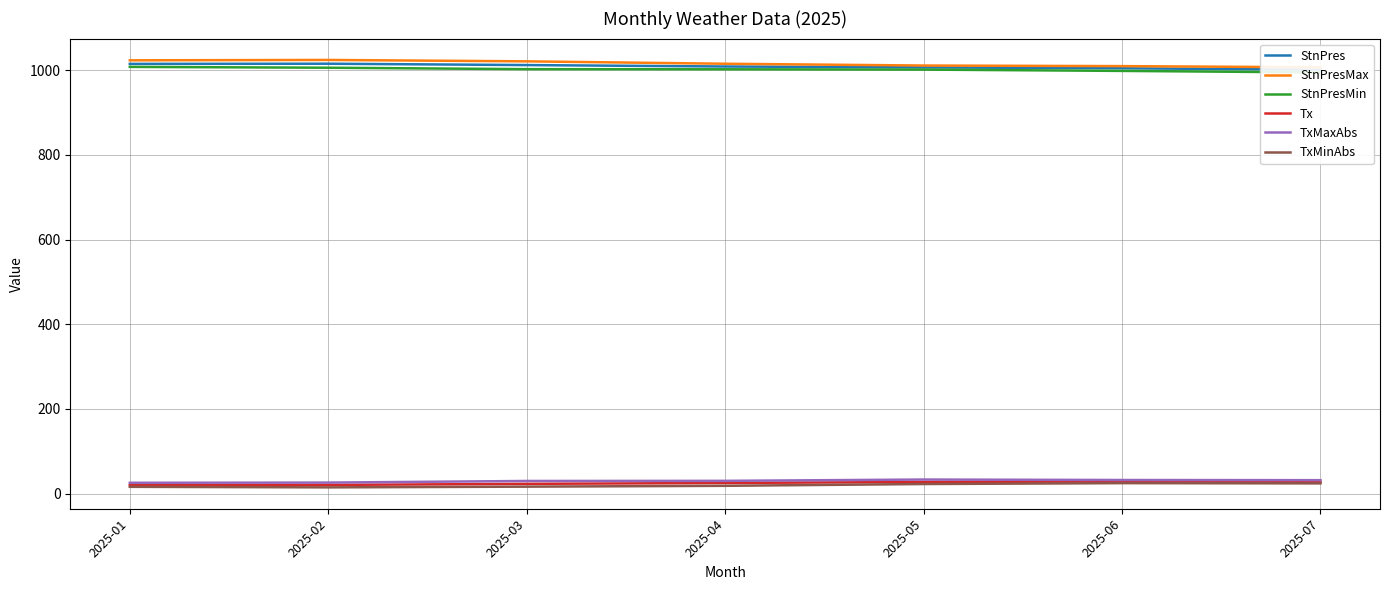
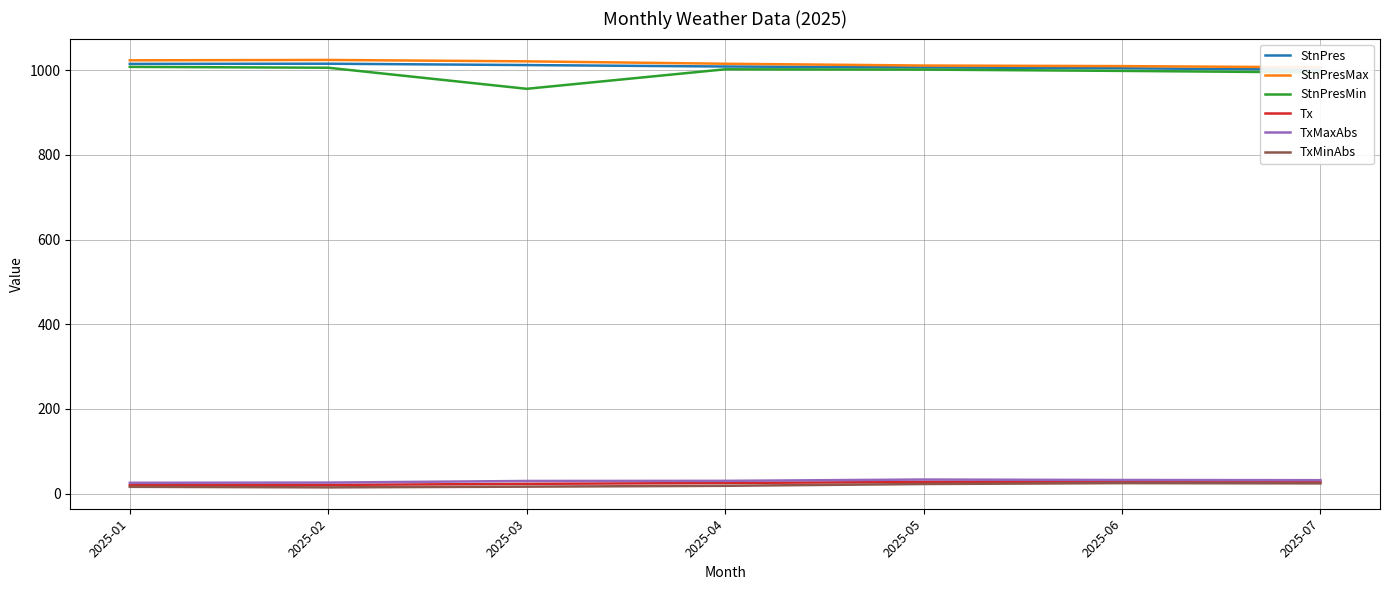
  {
    "StnPres": {
      "2025-01": 1020,
      "2025-02": 1020,
      "2025-03": 1010,
      "2025-04": 1010
    },
    "StnPresMax": {
      "2025-01": 1020,
      "2025-02": 1020,
      "2025-03": 1020,
      "2025-04": 1020
    },
    "StnPresMin": {
      "2025-01": 1010,
      "2025-02": 1010,
-     "2025-03": 1000,
+     "2025-03": 960,
      "2025-04": 1000,
      "2025-06": 1000
    },
    "Tx": {
      "2025-03": 20
    },
    "TxMaxAbs": {
      "2025-03": 30
    },
    "TxMinAbs": {
      "2025-03": 20,
      "2025-04": 20
    }
  }
